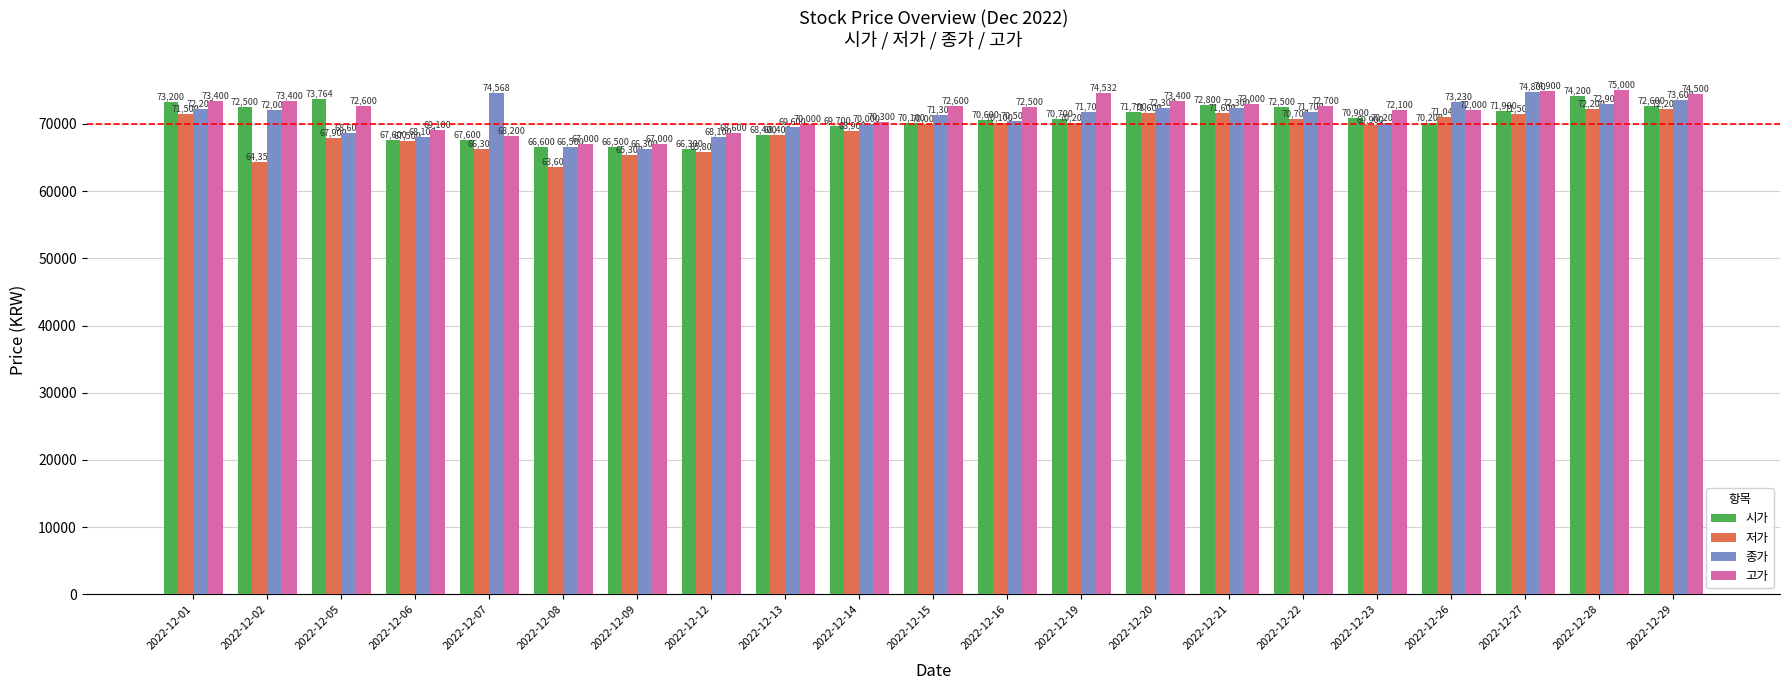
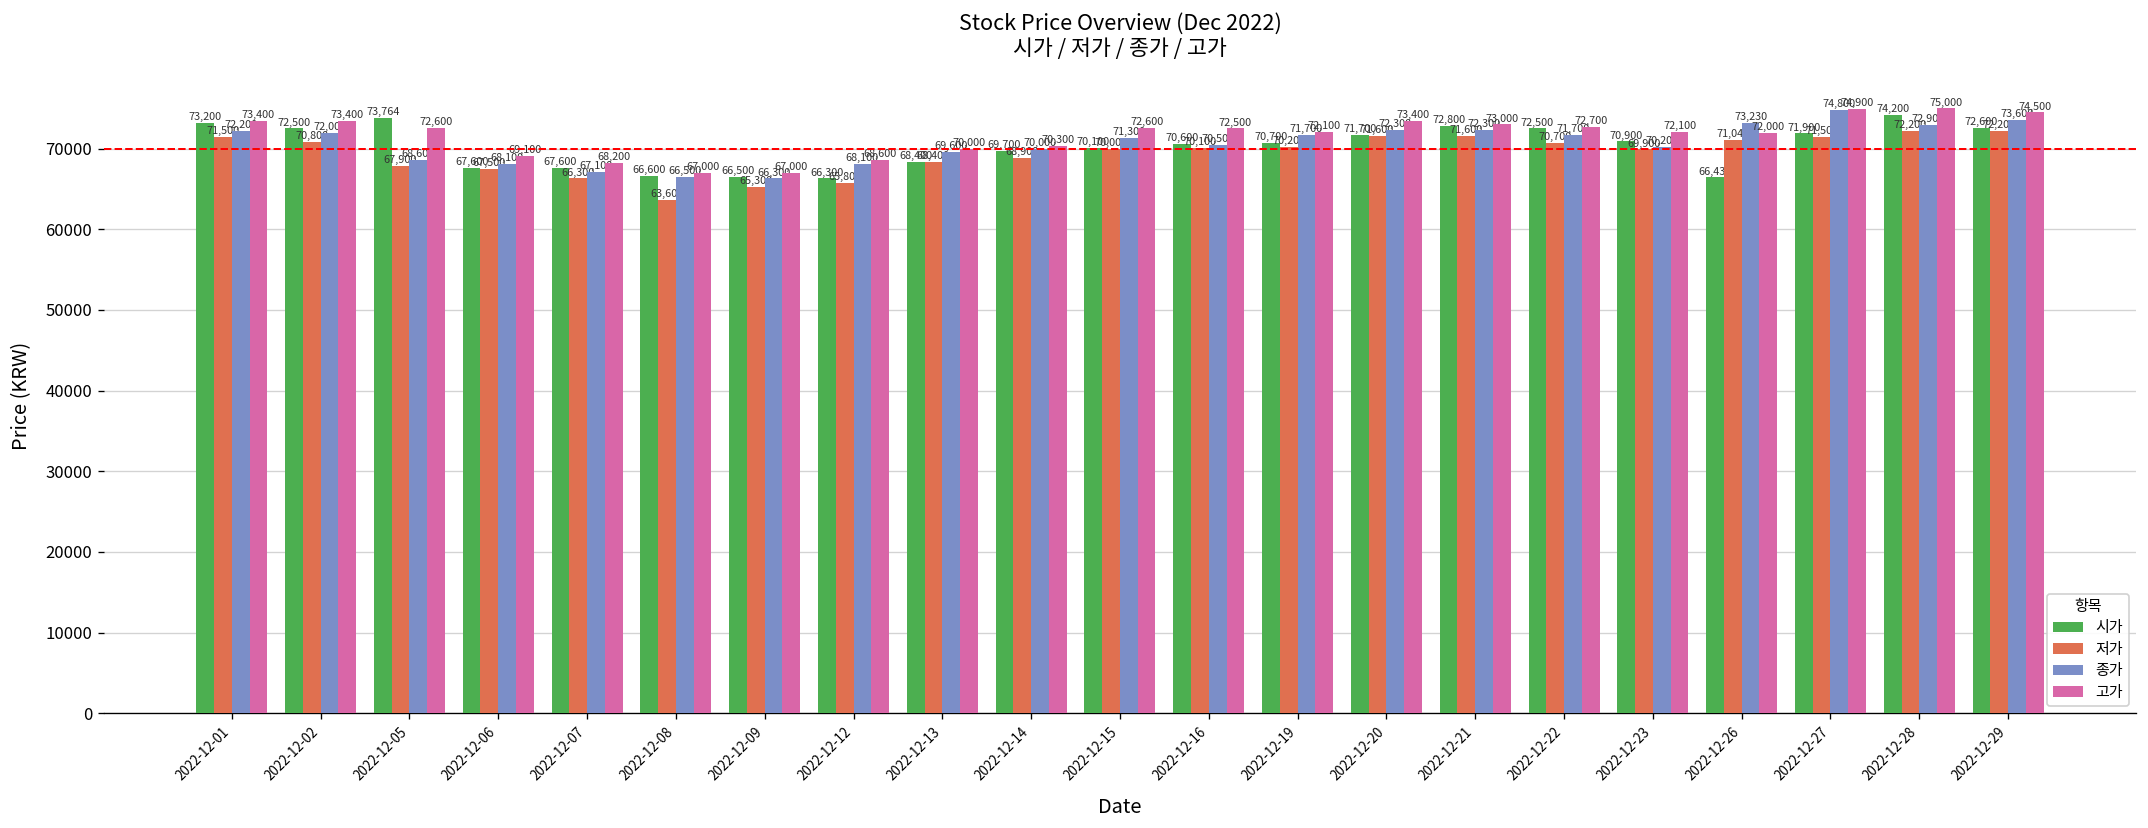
  {
    "시가": {
      "2022-12-01": "73,200",
      "2022-12-02": "72,500",
      "2022-12-05": "73,764",
      "2022-12-07": "67,600",
      "2022-12-08": "66,600",
      "2022-12-09": "66,500",
      "2022-12-21": "72,800",
      "2022-12-22": "72,500",
      "2022-12-23": "70,900",
-     "2022-12-26": "70,200",
+     "2022-12-26": "66,436",
      "2022-12-28": "74,200"
    },
    "저가": {
-     "2022-12-02": "64,356",
+     "2022-12-02": "70,800",
      "2022-12-08": "63,602",
      "2022-12-09": "65,300",
      "2022-12-22": "70,700",
      "2022-12-26": "71,048"
    },
    "종가": {
      "2022-12-02": "72,000",
-     "2022-12-07": "74,568",
+     "2022-12-07": "67,100",
      "2022-12-15": "71,300",
      "2022-12-22": "71,700",
      "2022-12-26": "73,230"
    },
    "고가": {
      "2022-12-01": "73,400",
      "2022-12-02": "73,400",
      "2022-12-05": "72,600",
      "2022-12-06": "69,100",
      "2022-12-07": "68,200",
      "2022-12-15": "72,600",
      "2022-12-16": "72,500",
-     "2022-12-19": "74,532",
+     "2022-12-19": "72,100",
      "2022-12-20": "73,400",
      "2022-12-22": "72,700",
      "2022-12-23": "72,100",
      "2022-12-26": "72,000",
      "2022-12-28": "75,000"
    }
  }
